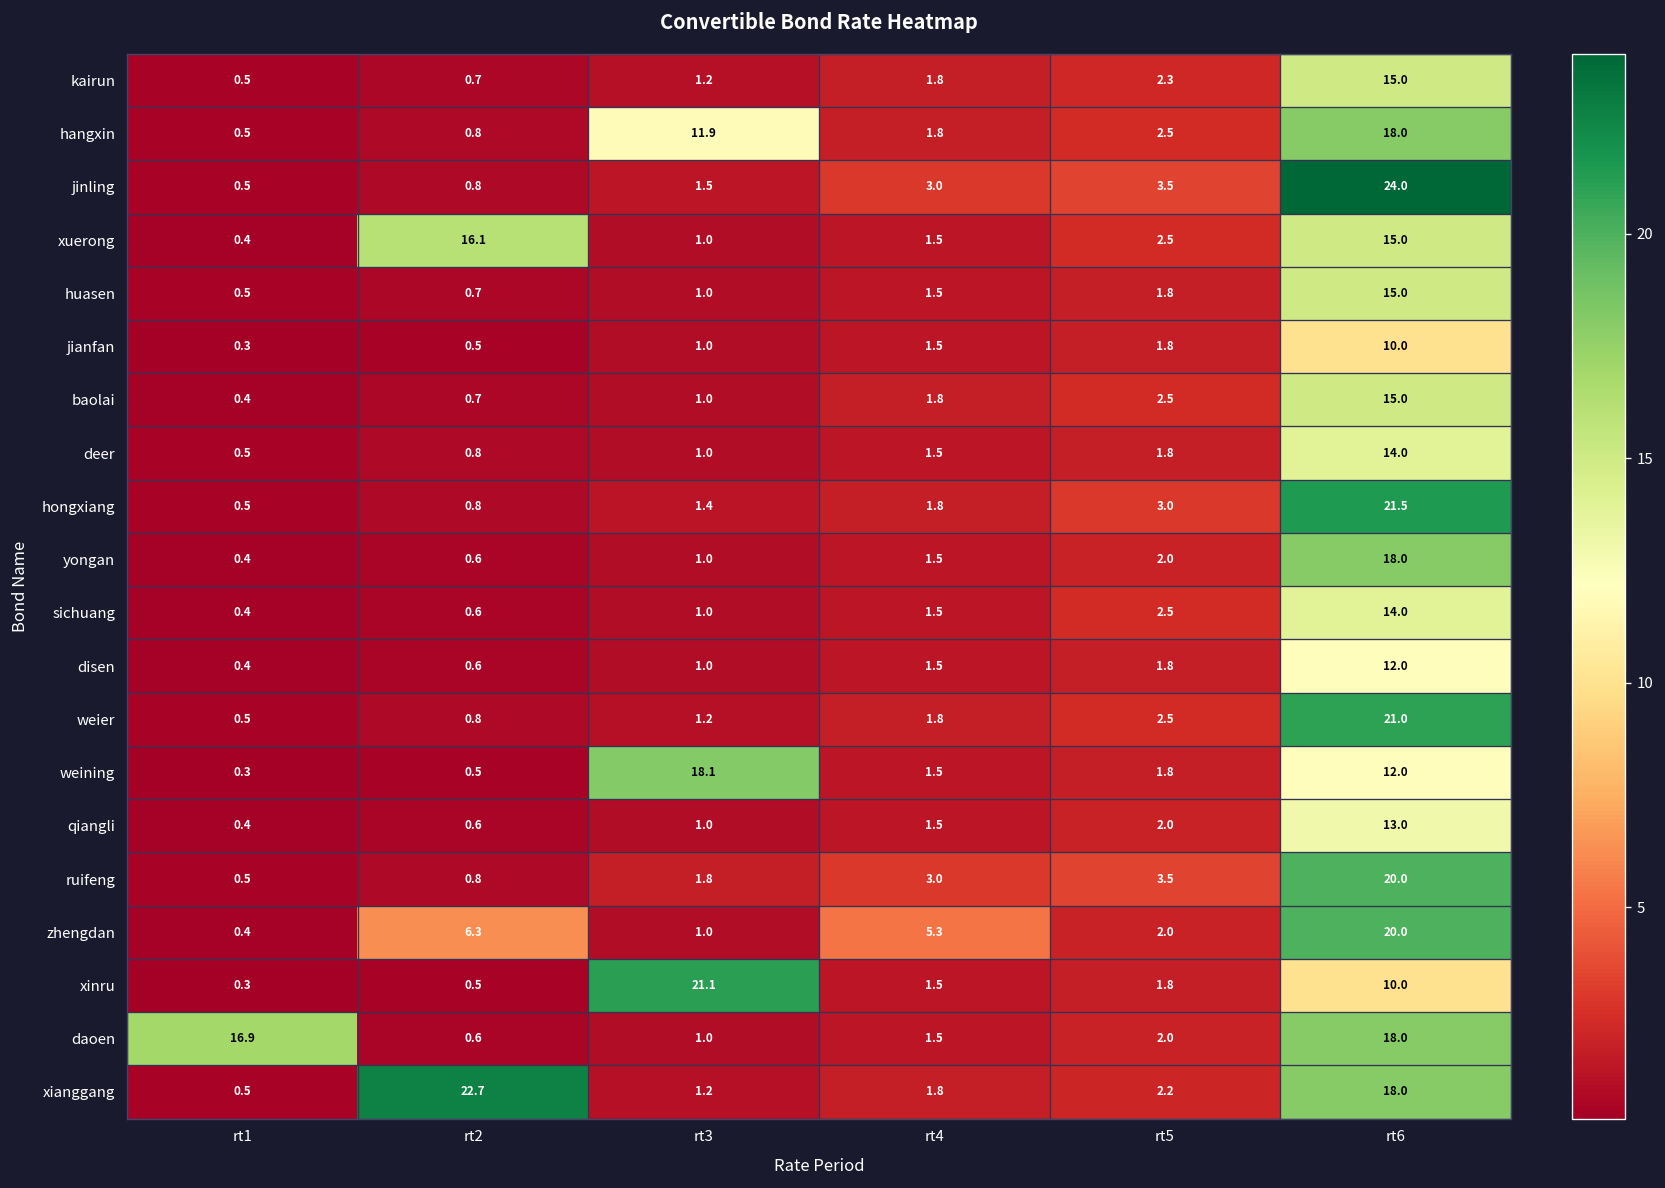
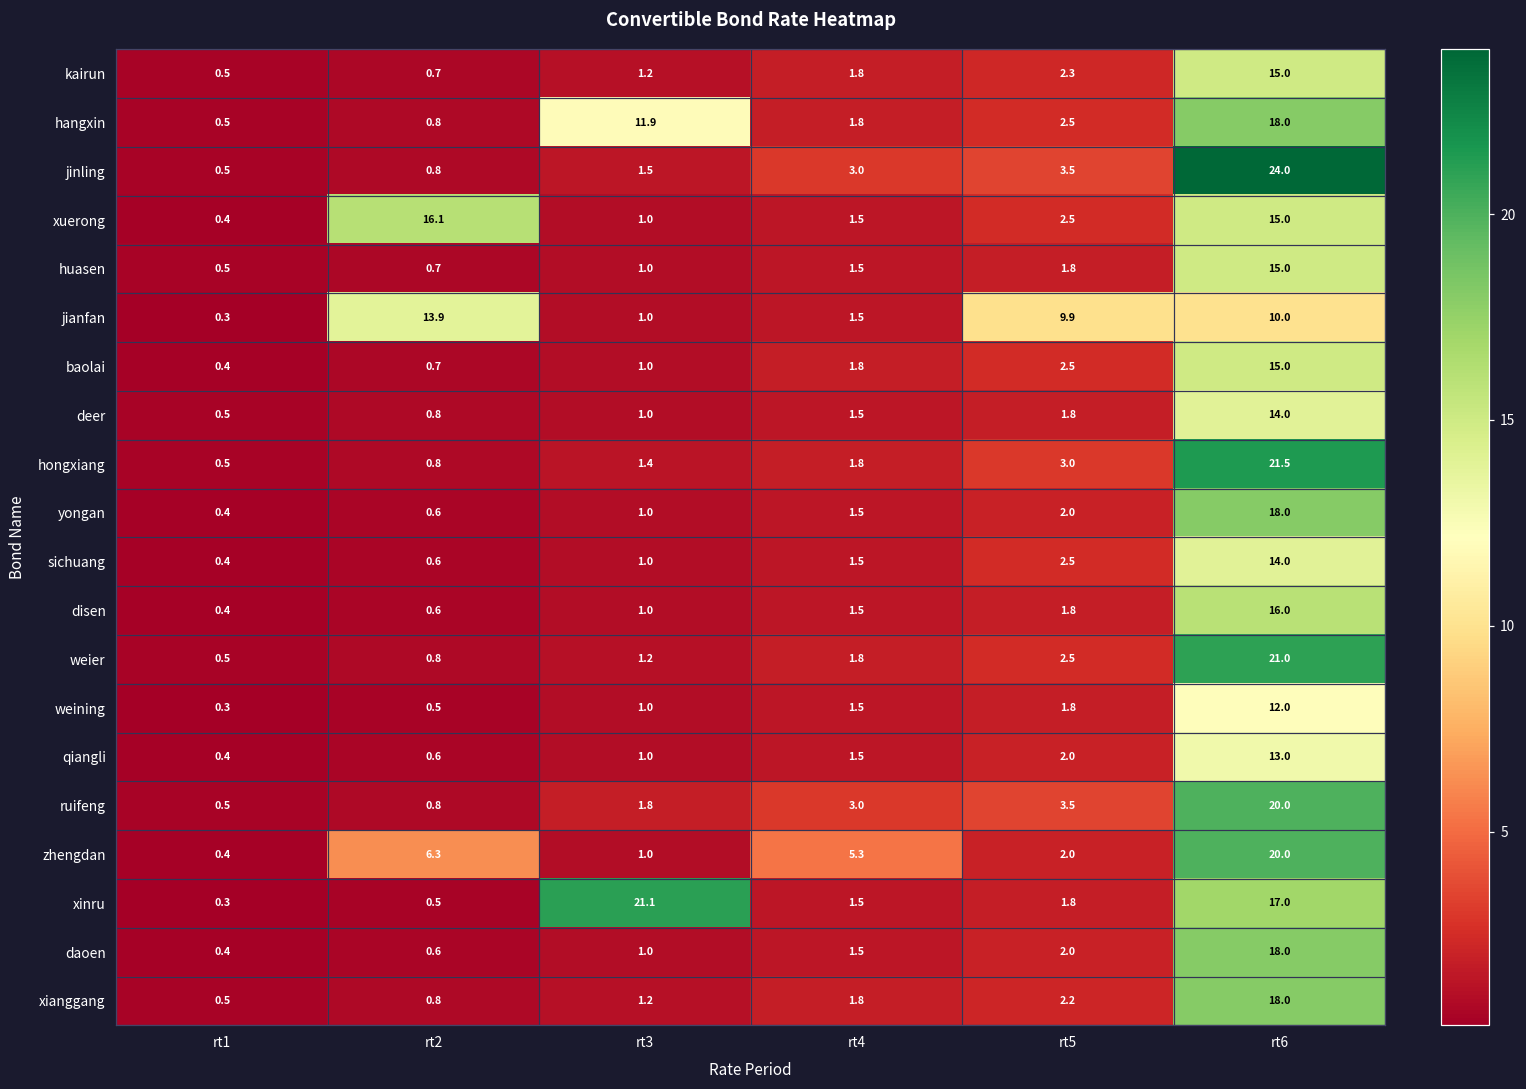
  {
    "kairun": {
      "rt1": 0.5,
      "rt2": 0.7,
      "rt3": 1.2,
      "rt4": 1.8,
      "rt5": 2.3,
      "rt6": 15.0
    },
    "hangxin": {
      "rt1": 0.5,
      "rt2": 0.8,
      "rt3": 11.9,
      "rt4": 1.8,
      "rt5": 2.5,
      "rt6": 18.0
    },
    "jinling": {
      "rt1": 0.5,
      "rt2": 0.8,
      "rt3": 1.5,
      "rt4": 3.0,
      "rt5": 3.5,
      "rt6": 24.0
    },
    "xuerong": {
      "rt1": 0.4,
      "rt2": 16.1,
      "rt3": 1.0,
      "rt4": 1.5,
      "rt5": 2.5,
      "rt6": 15.0
    },
    "huasen": {
      "rt1": 0.5,
      "rt2": 0.7,
      "rt3": 1.0,
      "rt4": 1.5,
      "rt5": 1.8,
      "rt6": 15.0
    },
    "jianfan": {
      "rt1": 0.3,
-     "rt2": 0.5,
+     "rt2": 13.9,
      "rt3": 1.0,
      "rt4": 1.5,
-     "rt5": 1.8,
+     "rt5": 9.9,
      "rt6": 10.0
    },
    "baolai": {
      "rt1": 0.4,
      "rt2": 0.7,
      "rt3": 1.0,
      "rt4": 1.8,
      "rt5": 2.5,
      "rt6": 15.0
    },
    "deer": {
      "rt1": 0.5,
      "rt2": 0.8,
      "rt3": 1.0,
      "rt4": 1.5,
      "rt5": 1.8,
      "rt6": 14.0
    },
    "hongxiang": {
      "rt1": 0.5,
      "rt2": 0.8,
      "rt3": 1.4,
      "rt4": 1.8,
      "rt5": 3.0,
      "rt6": 21.5
    },
    "yongan": {
      "rt1": 0.4,
      "rt2": 0.6,
      "rt3": 1.0,
      "rt4": 1.5,
      "rt5": 2.0,
      "rt6": 18.0
    },
    "sichuang": {
      "rt1": 0.4,
      "rt2": 0.6,
      "rt3": 1.0,
      "rt4": 1.5,
      "rt5": 2.5,
      "rt6": 14.0
    },
    "disen": {
      "rt1": 0.4,
      "rt2": 0.6,
      "rt3": 1.0,
      "rt4": 1.5,
      "rt5": 1.8,
-     "rt6": 12.0
+     "rt6": 16.0
    },
    "weier": {
      "rt1": 0.5,
      "rt2": 0.8,
      "rt3": 1.2,
      "rt4": 1.8,
      "rt5": 2.5,
      "rt6": 21.0
    },
    "weining": {
      "rt1": 0.3,
      "rt2": 0.5,
-     "rt3": 18.1,
+     "rt3": 1.0,
      "rt4": 1.5,
      "rt5": 1.8,
      "rt6": 12.0
    },
    "qiangli": {
      "rt1": 0.4,
      "rt2": 0.6,
      "rt3": 1.0,
      "rt4": 1.5,
      "rt5": 2.0,
      "rt6": 13.0
    },
    "ruifeng": {
      "rt1": 0.5,
      "rt2": 0.8,
      "rt3": 1.8,
      "rt4": 3.0,
      "rt5": 3.5,
      "rt6": 20.0
    },
    "zhengdan": {
      "rt1": 0.4,
      "rt2": 6.3,
      "rt3": 1.0,
      "rt4": 5.3,
      "rt5": 2.0,
      "rt6": 20.0
    },
    "xinru": {
      "rt1": 0.3,
      "rt2": 0.5,
      "rt3": 21.1,
      "rt4": 1.5,
      "rt5": 1.8,
-     "rt6": 10.0
+     "rt6": 17.0
    },
    "daoen": {
-     "rt1": 16.9,
+     "rt1": 0.4,
      "rt2": 0.6,
      "rt3": 1.0,
      "rt4": 1.5,
      "rt5": 2.0,
      "rt6": 18.0
    },
    "xianggang": {
      "rt1": 0.5,
-     "rt2": 22.7,
+     "rt2": 0.8,
      "rt3": 1.2,
      "rt4": 1.8,
      "rt5": 2.2,
      "rt6": 18.0
    }
  }
